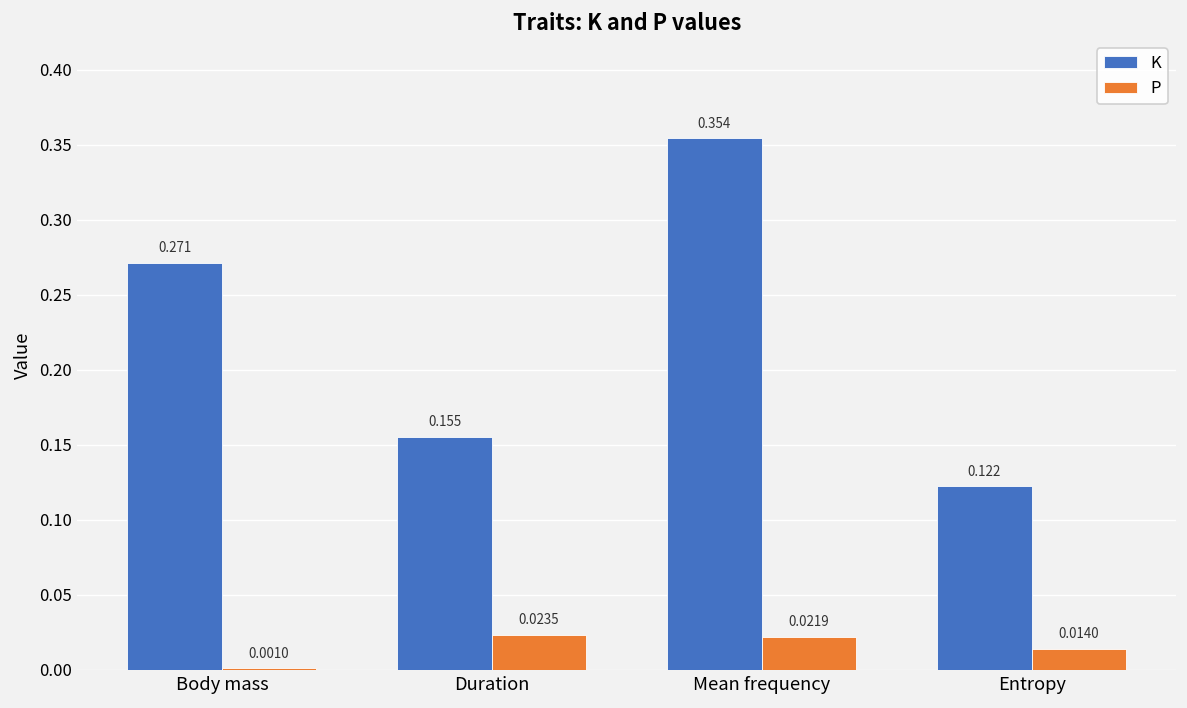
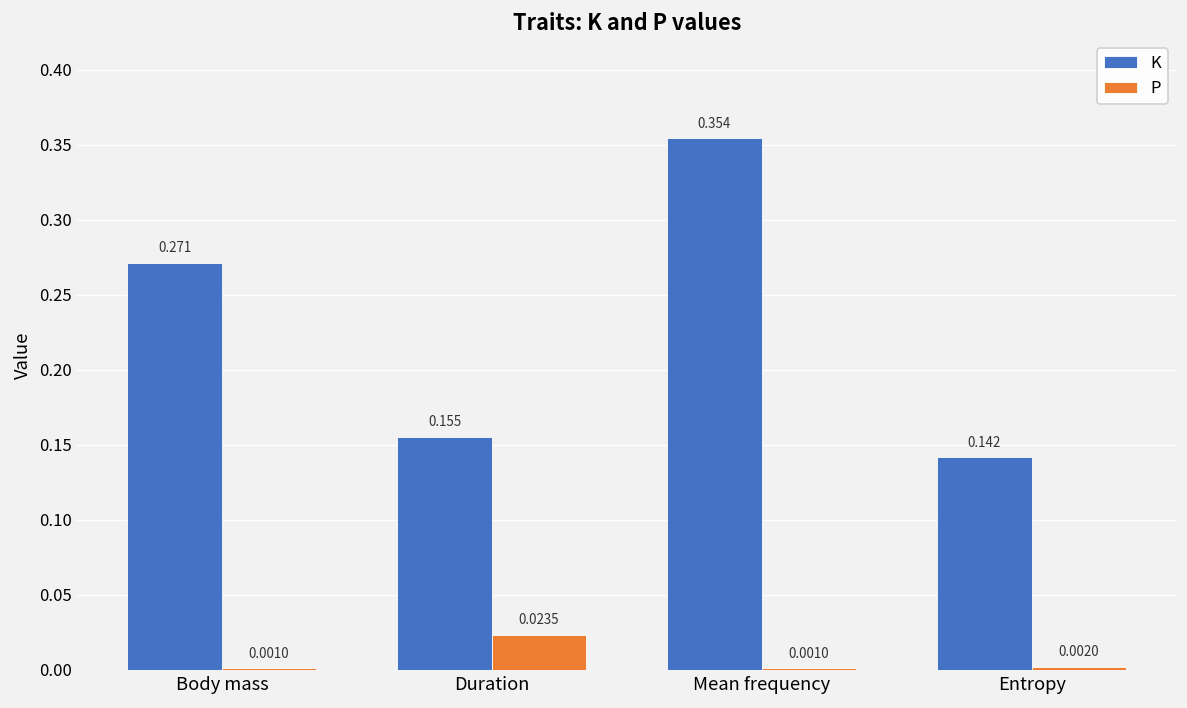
  {
    "K": {
      "Body mass": 0.271,
      "Duration": 0.155,
      "Mean frequency": 0.354,
-     "Entropy": 0.122
+     "Entropy": 0.142
    },
    "P": {
      "Body mass": 0.0010,
      "Duration": 0.0235,
-     "Mean frequency": 0.0219,
-     "Entropy": 0.0140
+     "Mean frequency": 0.0010,
+     "Entropy": 0.0020
    }
  }
